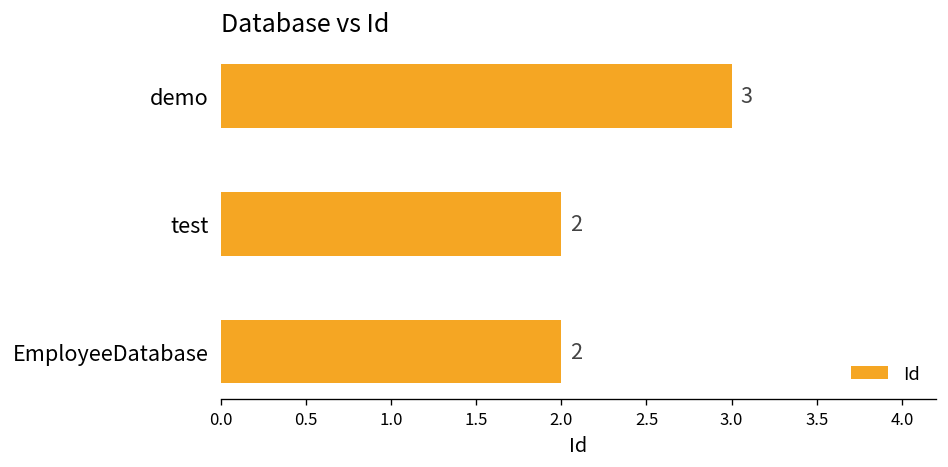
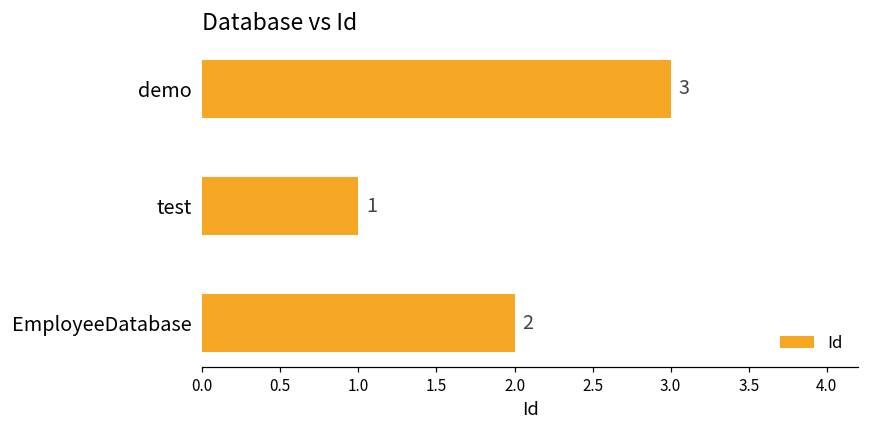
  {
    "Id": {
      "demo": 3,
-     "test": 2,
+     "test": 1,
      "EmployeeDatabase": 2
    }
  }
